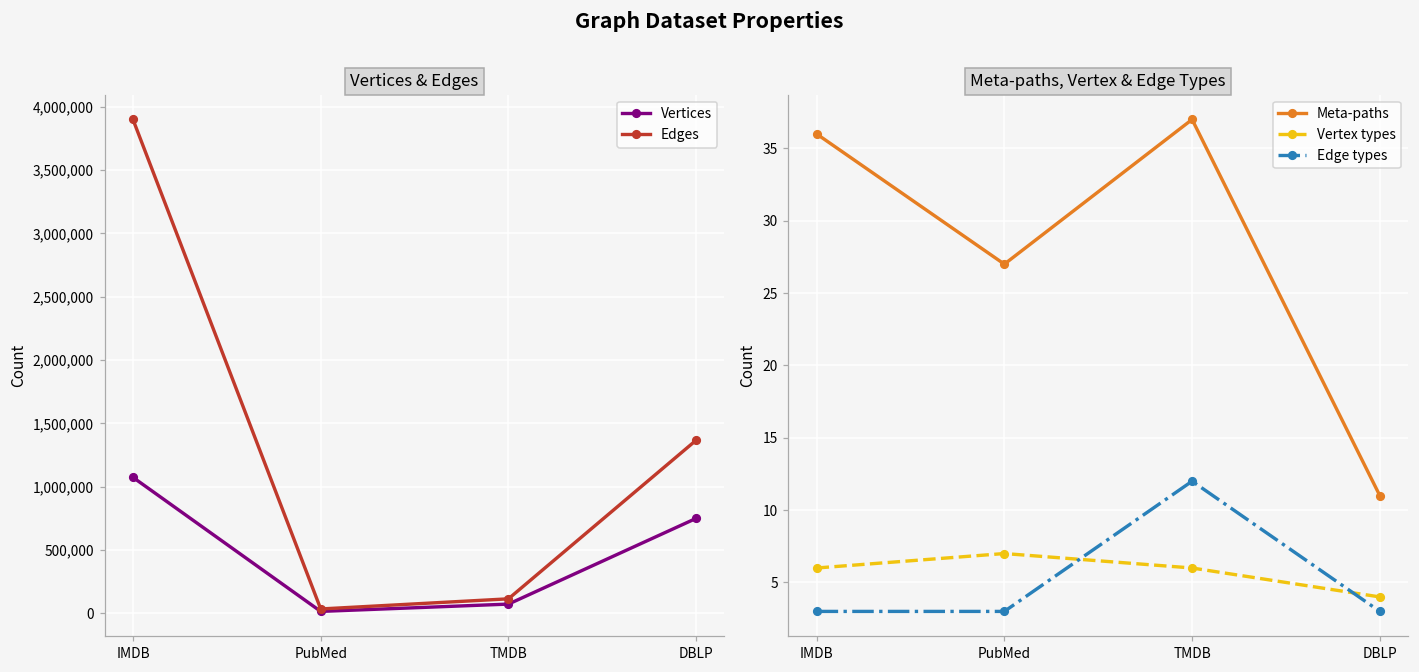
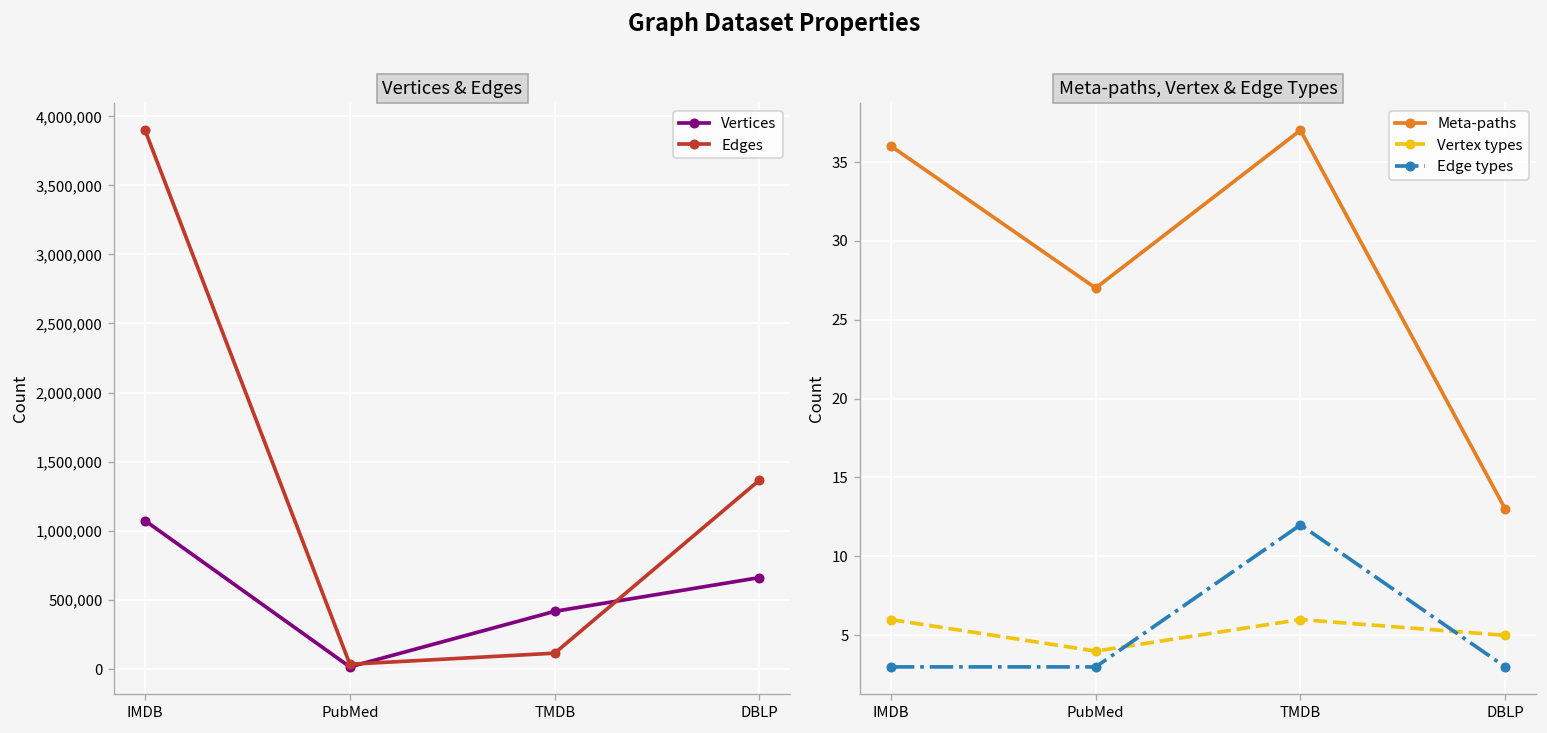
  {
    "Vertices & Edges": {
      "Vertices": {
        "IMDB": "1,070,000",
-       "TMDB": "70,000",
-       "DBLP": "750,000"
+       "TMDB": "420,000",
+       "DBLP": "660,000"
      },
      "Edges": {
        "IMDB": "3,900,000",
        "TMDB": "110,000",
        "DBLP": "1,370,000"
      }
    },
    "Meta-paths, Vertex & Edge Types": {
      "Meta-paths": {
        "IMDB": "36",
        "PubMed": "27",
        "TMDB": "37",
-       "DBLP": "11"
+       "DBLP": "13"
      },
      "Vertex types": {
        "IMDB": "6",
-       "PubMed": "7",
+       "PubMed": "4",
        "TMDB": "6",
-       "DBLP": "4"
+       "DBLP": "5"
      },
      "Edge types": {
        "IMDB": "3",
        "PubMed": "3",
        "TMDB": "12",
        "DBLP": "3"
      }
    }
  }
